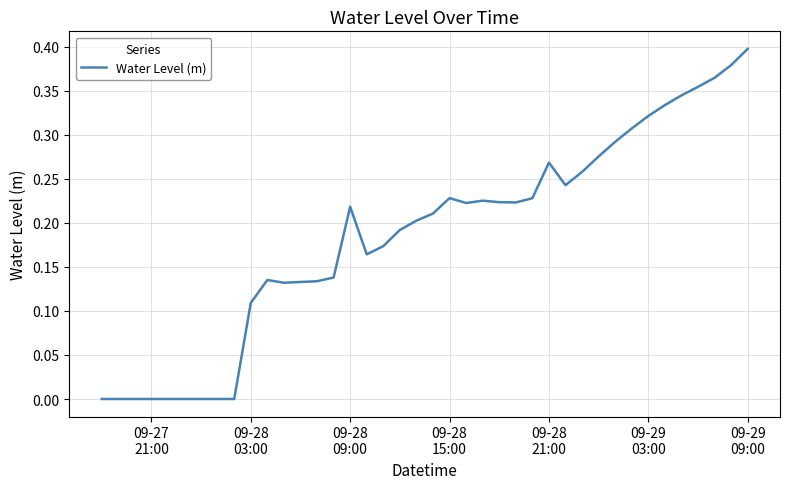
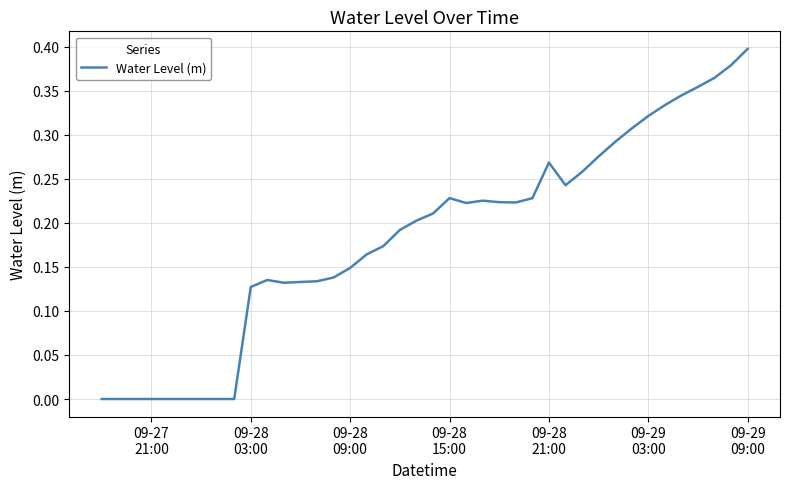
  {
    "09-27 21:00": 0.00,
-   "09-28 03:00": 0.11,
-   "09-28 09:00": 0.22,
+   "09-28 03:00": 0.13,
+   "09-28 09:00": 0.15,
    "09-28 15:00": 0.23,
    "09-28 21:00": 0.27,
    "09-29 03:00": 0.32,
    "09-29 09:00": 0.40
  }
